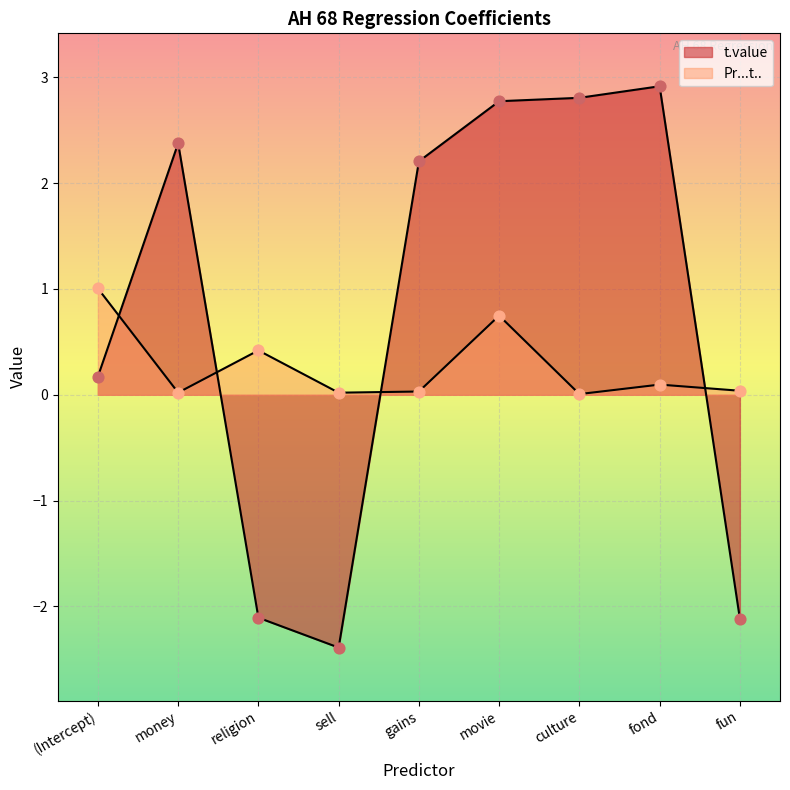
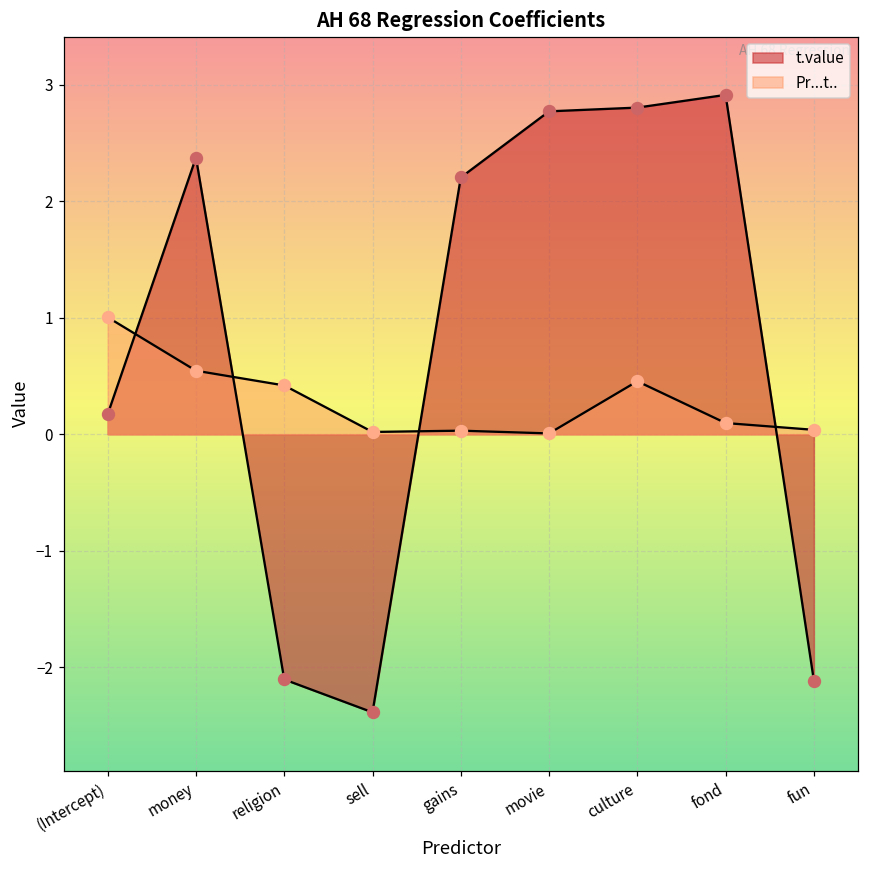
  {
    "Pr...t..": {
      "(Intercept)": 1.00,
-     "money": 0.02,
+     "money": 0.55,
      "religion": 0.42,
      "gains": 0.03,
-     "movie": 0.75,
-     "culture": 0.01,
+     "movie": 0.01,
+     "culture": 0.46,
      "fond": 0.10,
      "fun": 0.04
    }
  }
